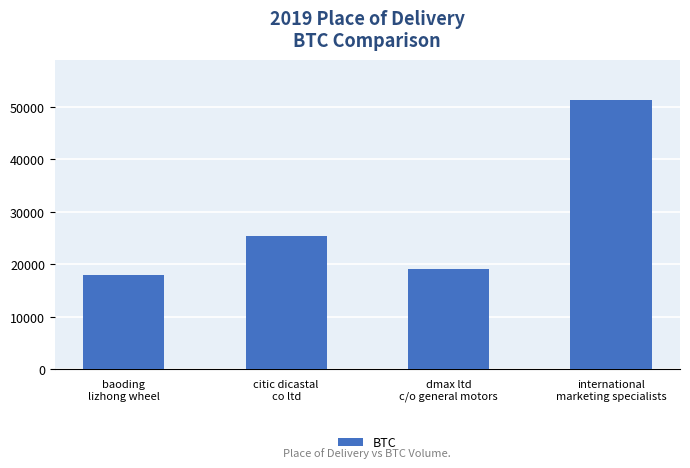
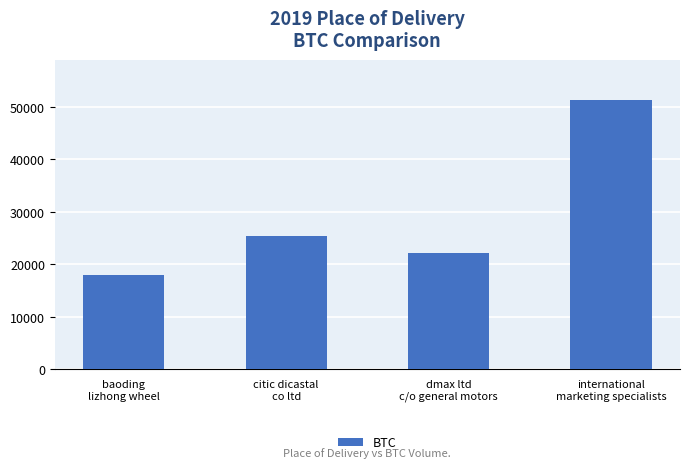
  {
    "baoding lizhong wheel": 18000,
    "citic dicastal co ltd": 25000,
-   "dmax ltd c/o general motors": 19000,
+   "dmax ltd c/o general motors": 22000,
    "international marketing specialists": 51000
  }
